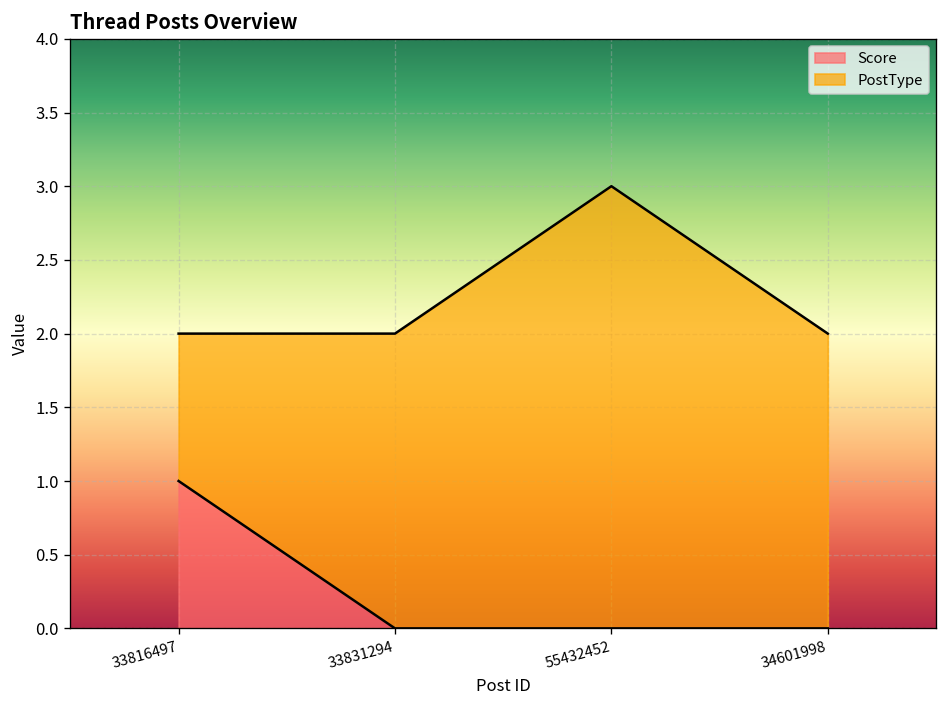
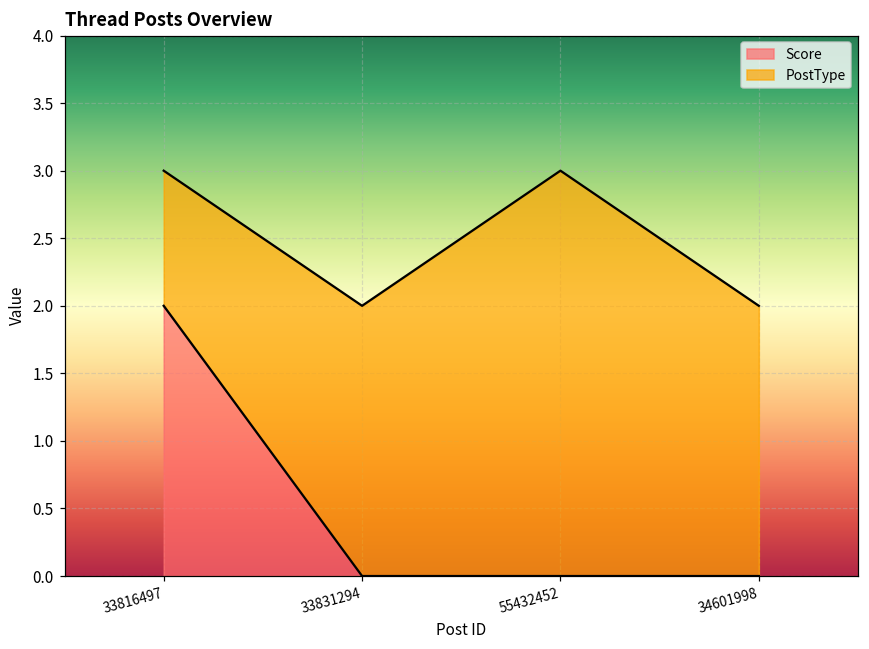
  {
    "Score": {
-     "33816497": 1,
+     "33816497": 2,
      "33831294": 0,
      "55432452": 0,
      "34601998": 0
    },
    "PostType": {
      "33831294": 2,
      "55432452": 3,
      "34601998": 2
    }
  }
